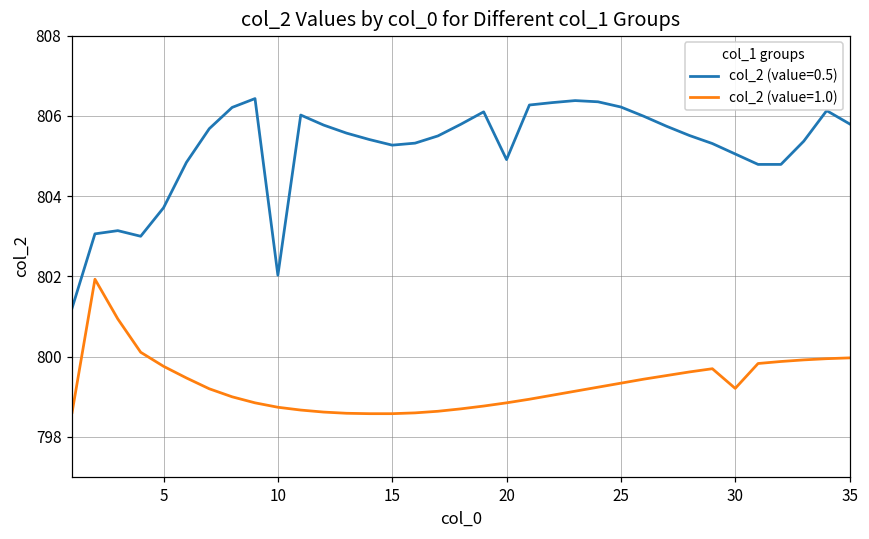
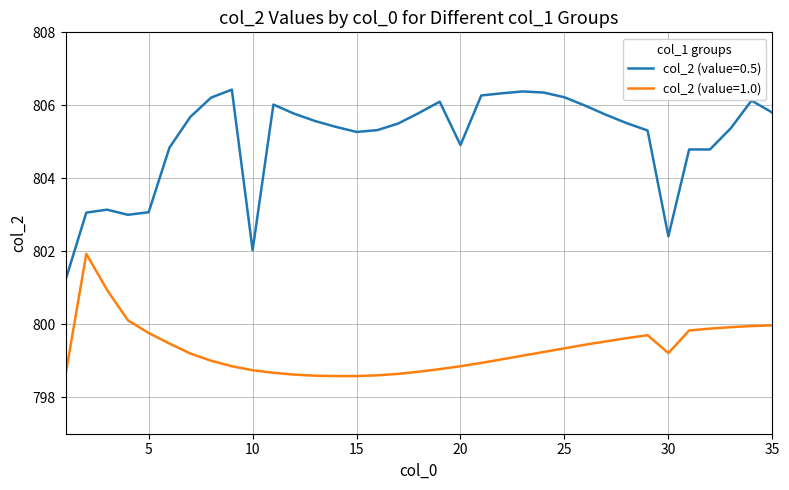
  {
    "col_2 (value=0.5)": {
-     "5": 803.7,
+     "5": 803.1,
      "10": 802.0,
      "15": 805.3,
      "20": 804.9,
      "25": 806.2,
-     "30": 805.1,
+     "30": 802.4,
      "35": 805.8
    },
    "col_2 (value=1.0)": {
      "5": 799.8,
      "10": 798.7,
      "15": 798.6,
      "20": 798.9,
      "25": 799.3,
      "30": 799.2,
      "35": 800.0
    }
  }
